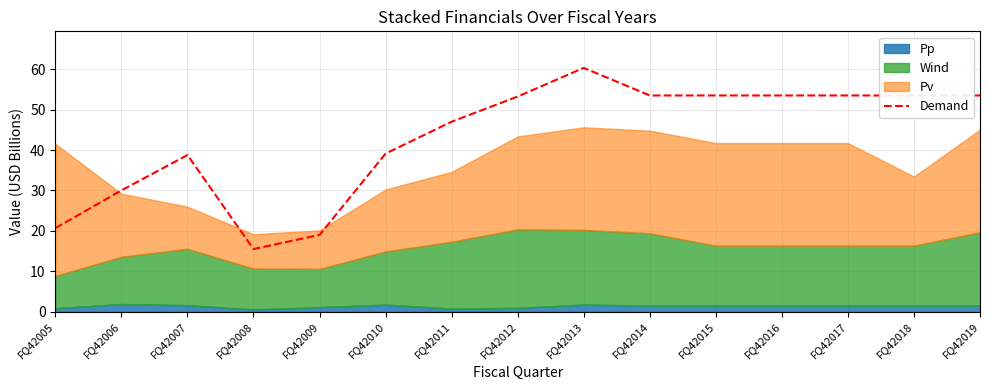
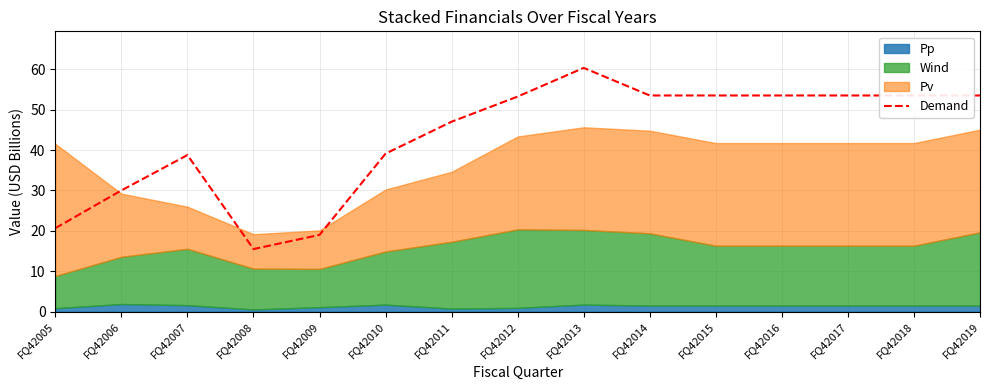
  {
    "Demand": {
      "FQ42005": 21,
      "FQ42006": 30,
      "FQ42007": 39,
      "FQ42008": 15,
      "FQ42009": 19,
      "FQ42010": 39,
      "FQ42011": 47,
      "FQ42012": 53,
      "FQ42013": 60,
      "FQ42014": 54,
      "FQ42015": 54,
      "FQ42016": 54,
      "FQ42017": 54,
      "FQ42019": 54
    },
    "Pp": {
      "FQ42005": 1,
      "FQ42006": 2,
      "FQ42007": 2,
      "FQ42009": 1,
      "FQ42010": 2,
      "FQ42011": 1,
      "FQ42012": 1,
      "FQ42013": 2,
      "FQ42014": 1,
      "FQ42015": 1,
      "FQ42016": 1,
      "FQ42017": 1,
      "FQ42018": 1,
      "FQ42019": 1
    },
    "Wind": {
      "FQ42005": 8,
      "FQ42006": 12,
      "FQ42007": 14,
      "FQ42008": 10,
      "FQ42009": 9,
      "FQ42010": 13,
      "FQ42011": 17,
      "FQ42012": 19,
      "FQ42013": 18,
      "FQ42014": 18,
      "FQ42015": 15,
      "FQ42016": 15,
      "FQ42017": 15,
      "FQ42018": 15,
      "FQ42019": 18
    },
    "Pv": {
      "FQ42005": 33,
      "FQ42006": 16,
      "FQ42007": 10,
      "FQ42008": 9,
      "FQ42009": 10,
      "FQ42010": 15,
      "FQ42011": 17,
      "FQ42012": 23,
      "FQ42013": 25,
      "FQ42014": 25,
      "FQ42015": 25,
      "FQ42016": 25,
      "FQ42017": 25,
-     "FQ42018": 17,
+     "FQ42018": 25,
      "FQ42019": 25
    }
  }
